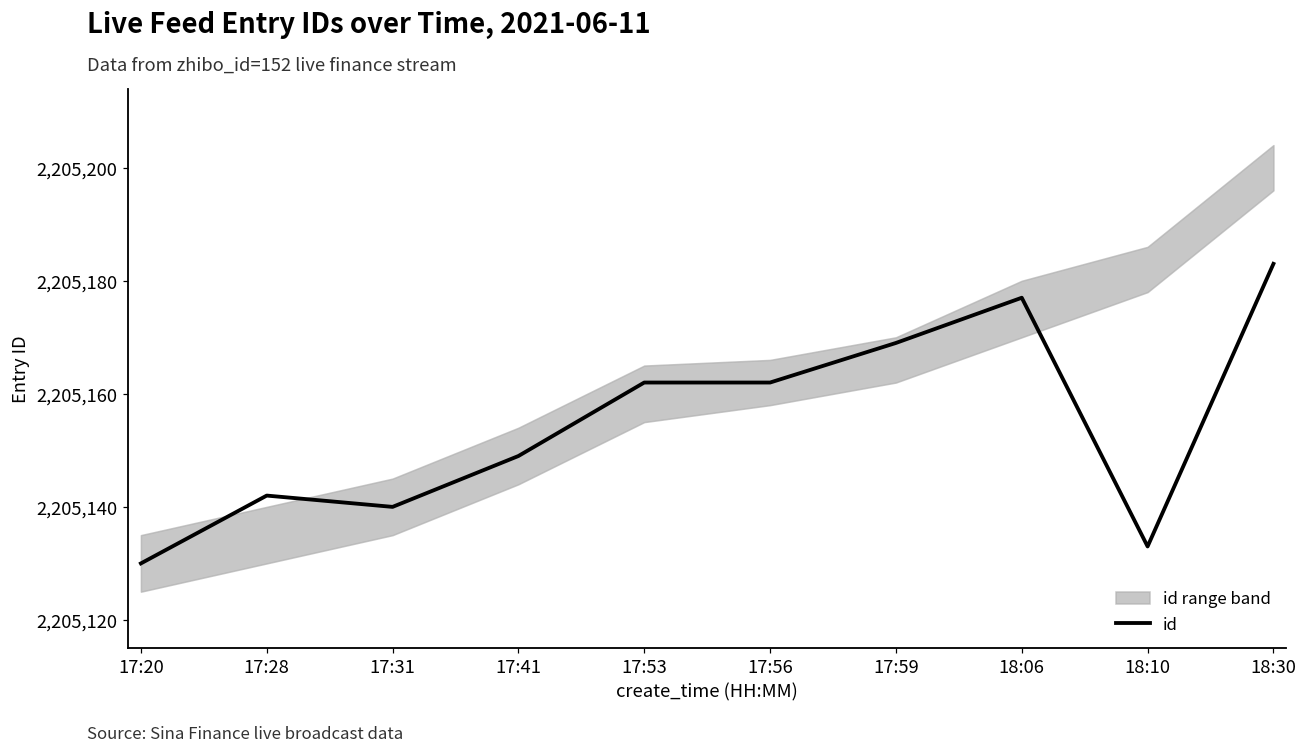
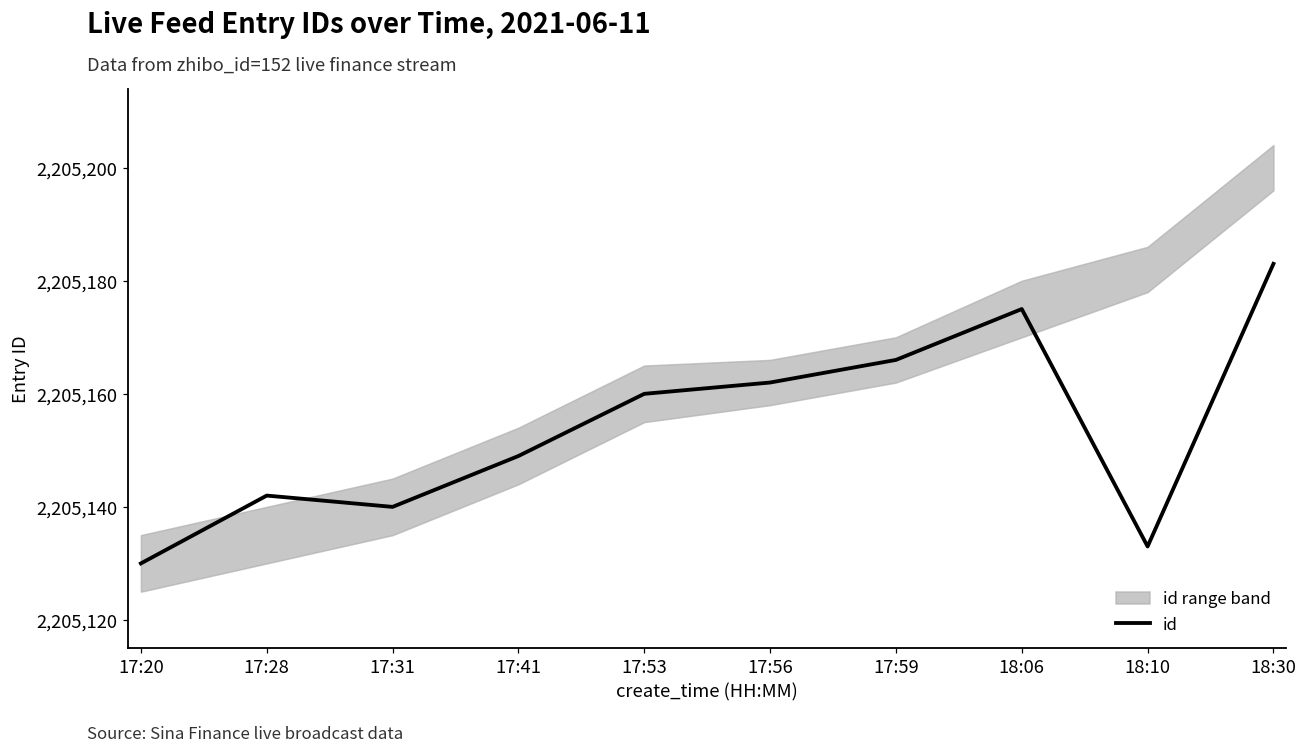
  {
    "id": {
      "17:20": "2,205,130",
      "17:28": "2,205,142",
      "17:31": "2,205,140",
      "17:41": "2,205,149",
-     "17:53": "2,205,162",
+     "17:53": "2,205,160",
      "17:56": "2,205,162",
-     "17:59": "2,205,169",
-     "18:06": "2,205,177",
+     "17:59": "2,205,166",
+     "18:06": "2,205,175",
      "18:10": "2,205,133",
      "18:30": "2,205,183"
    }
  }
